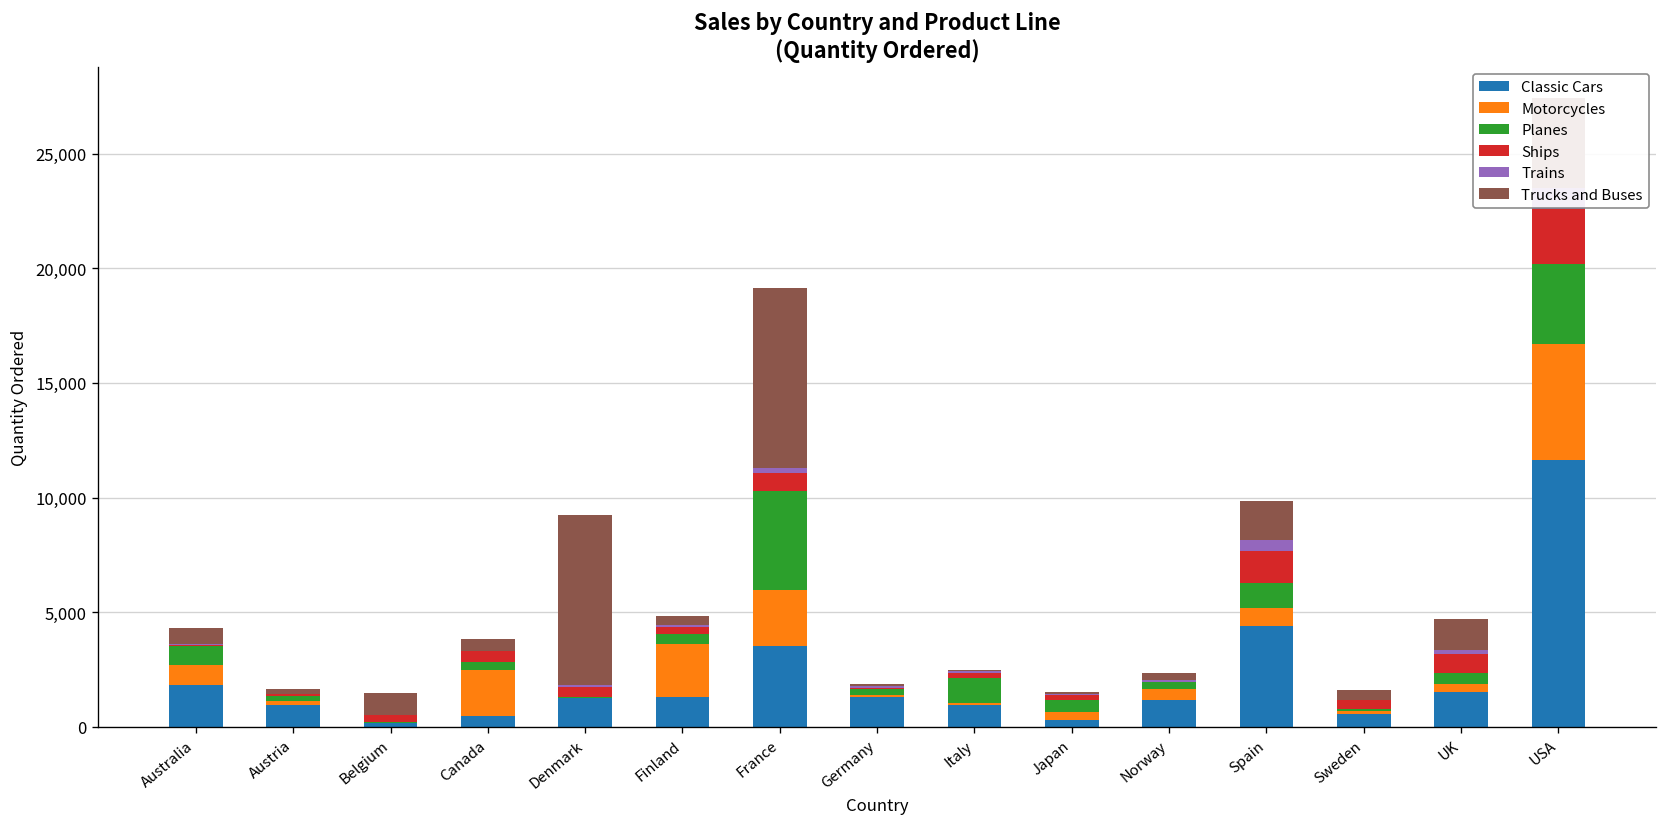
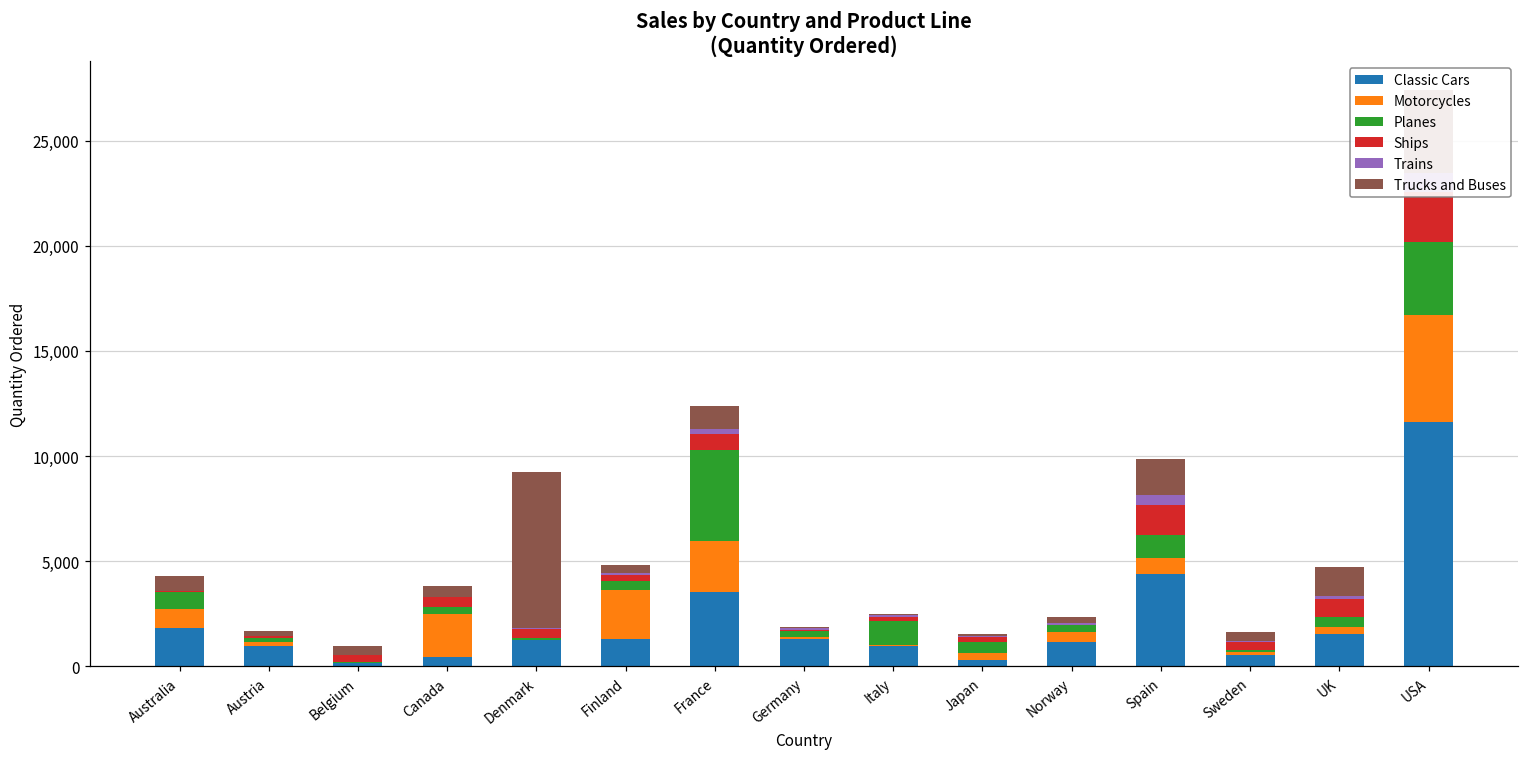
  {
    "Classic Cars": {
      "Australia": "1,800",
      "Austria": "900",
      "Belgium": "100",
      "Canada": "500",
      "Denmark": "1,200",
      "Finland": "1,300",
      "France": "3,500",
      "Germany": "1,300",
      "Italy": "900",
      "Japan": "300",
      "Norway": "1,200",
      "Spain": "4,400",
      "Sweden": "600",
      "UK": "1,500",
      "USA": "11,600"
    },
    "Motorcycles": {
      "Australia": "900",
      "Austria": "200",
      "Belgium": "0",
      "Canada": "2,000",
      "Denmark": "0",
      "Finland": "2,300",
      "France": "2,400",
      "Japan": "300",
      "Norway": "500",
      "Spain": "800",
      "Sweden": "100",
      "UK": "400",
      "USA": "5,100"
    },
    "Planes": {
      "Australia": "800",
      "Austria": "200",
      "Canada": "300",
      "Finland": "400",
      "France": "4,400",
      "Germany": "200",
      "Italy": "1,100",
      "Japan": "500",
      "Norway": "300",
      "Spain": "1,100",
      "UK": "500",
      "USA": "3,500"
    },
    "Ships": {
      "Belgium": "300",
      "Canada": "500",
      "Denmark": "400",
      "Finland": "300",
      "France": "800",
      "Italy": "200",
      "Japan": "200",
      "Norway": "0",
      "Spain": "1,400",
      "Sweden": "400",
      "UK": "800"
    },
    "Trains": {
      "Austria": "0",
      "Belgium": "0",
      "Canada": "0",
      "France": "200",
      "Spain": "500",
      "UK": "200"
    },
    "Trucks and Buses": {
      "Australia": "700",
      "Austria": "200",
-     "Belgium": "1,000",
+     "Belgium": "400",
      "Canada": "500",
      "Denmark": "7,400",
      "Finland": "400",
-     "France": "7,900",
+     "France": "1,100",
      "Norway": "300",
      "Spain": "1,700",
      "Sweden": "400",
      "UK": "1,400"
    }
  }
